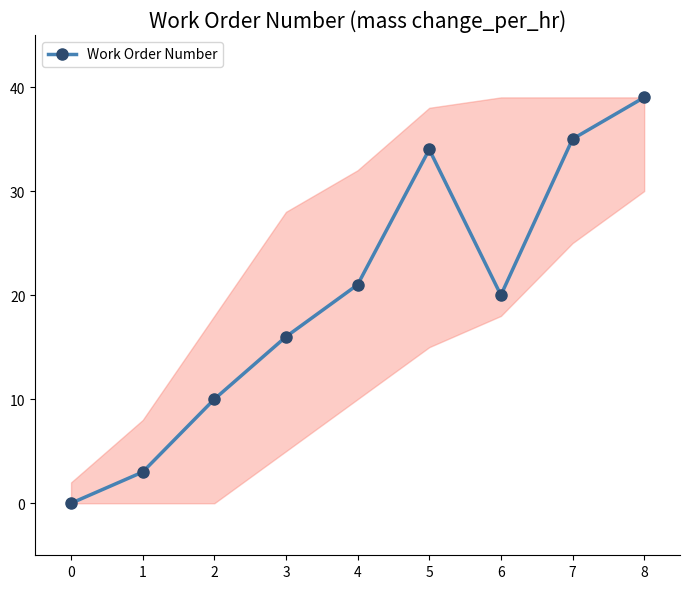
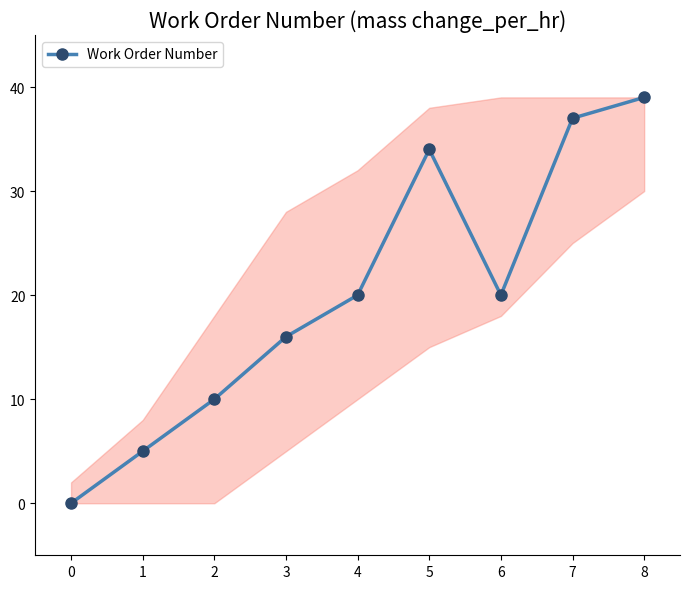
  {
    "Work Order Number": {
      "0": 0.0,
-     "1": 3.0,
+     "1": 5.0,
      "2": 10.0,
      "3": 16.0,
-     "4": 21.0,
+     "4": 20.0,
      "5": 34.0,
      "6": 20.0,
-     "7": 35.0
+     "7": 37.0
    }
  }
